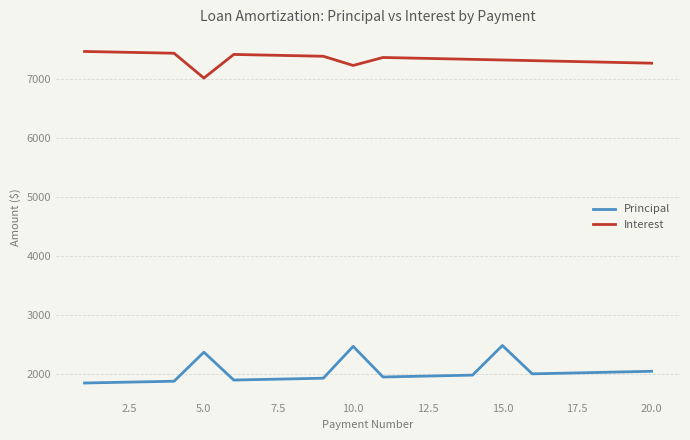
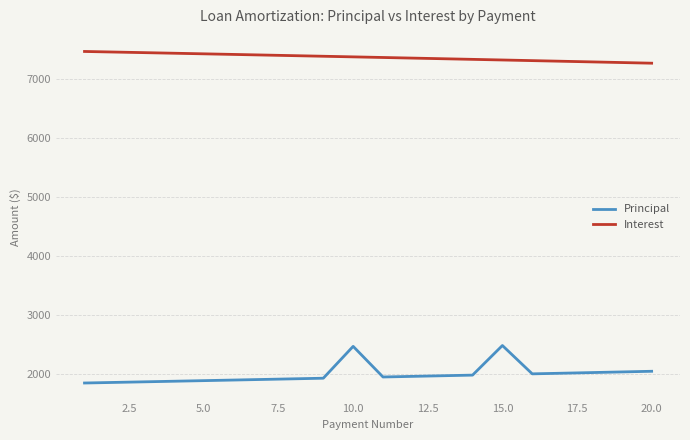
  {
    "Principal": {
-     "5.0": 2400,
+     "5.0": 1900,
      "10.0": 2500,
      "15.0": 2500,
      "20.0": 2000
    },
    "Interest": {
-     "5.0": 7000,
-     "10.0": 7200,
+     "5.0": 7400,
+     "10.0": 7400,
      "15.0": 7300,
      "20.0": 7300
    }
  }
